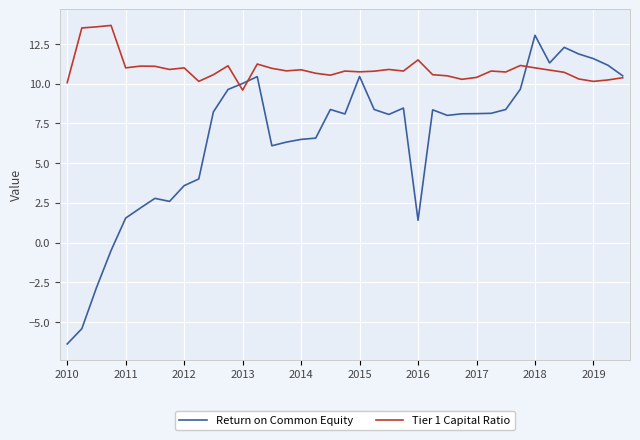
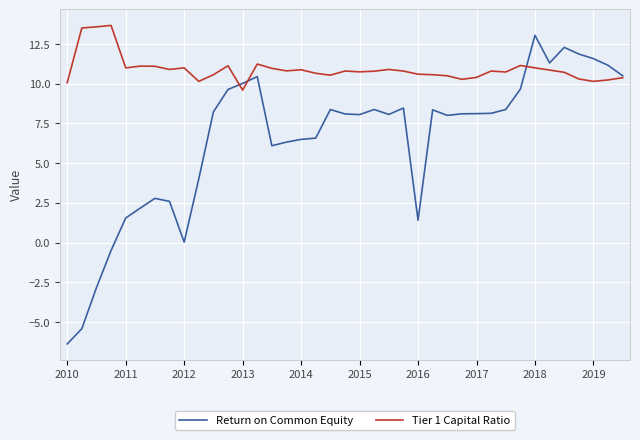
  {
    "Return on Common Equity": {
      "2010": -6.4,
      "2011": 1.6,
-     "2012": 3.6,
+     "2012": 0.0,
      "2013": 10.0,
      "2014": 6.5,
-     "2015": 10.5,
+     "2015": 8.1,
      "2016": 1.4,
      "2017": 8.1,
      "2018": 13.1,
      "2019": 11.6
    },
    "Tier 1 Capital Ratio": {
      "2010": 10.1,
      "2011": 11.0,
      "2012": 11.0,
      "2013": 9.6,
      "2014": 10.9,
      "2015": 10.8,
-     "2016": 11.5,
+     "2016": 10.6,
      "2017": 10.4,
      "2018": 11.0,
      "2019": 10.2
    }
  }
